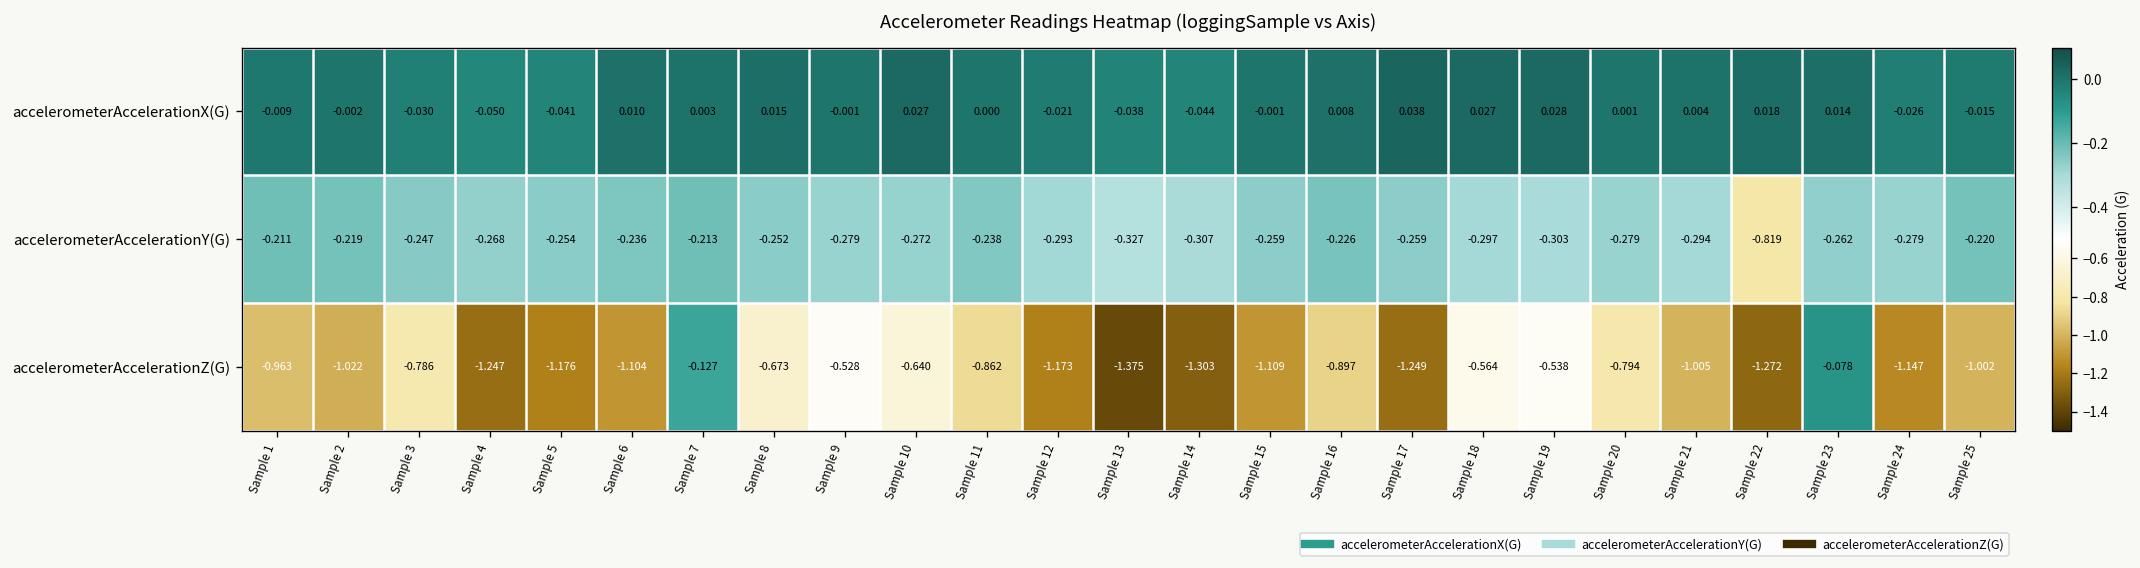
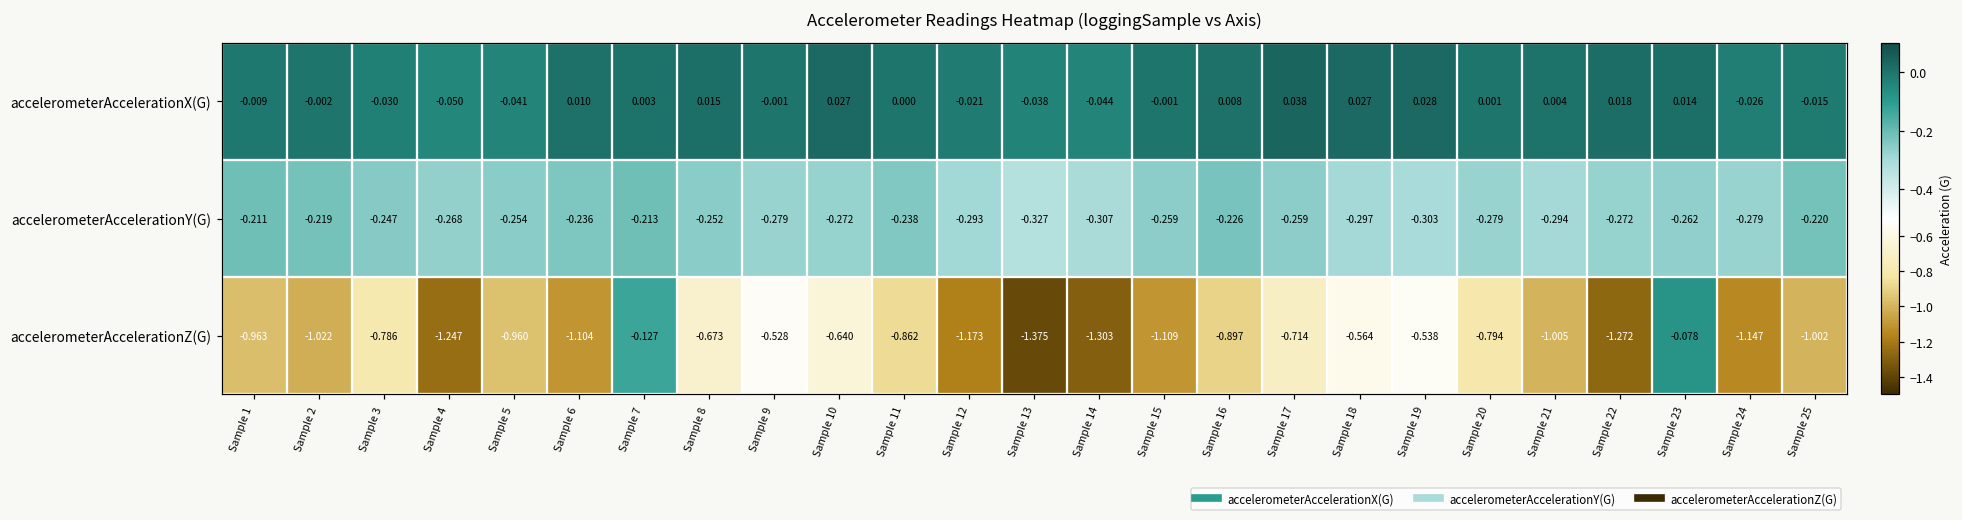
  {
    "accelerometerAccelerationX(G)": {
      "Sample 1": -0.009,
      "Sample 2": -0.002,
      "Sample 3": -0.030,
      "Sample 4": -0.050,
      "Sample 5": -0.041,
      "Sample 6": 0.010,
      "Sample 7": 0.003,
      "Sample 8": 0.015,
      "Sample 9": -0.001,
      "Sample 10": 0.027,
      "Sample 11": 0.000,
      "Sample 12": -0.021,
      "Sample 13": -0.038,
      "Sample 14": -0.044,
      "Sample 15": -0.001,
      "Sample 16": 0.008,
      "Sample 17": 0.038,
      "Sample 18": 0.027,
      "Sample 19": 0.028,
      "Sample 20": 0.001,
      "Sample 21": 0.004,
      "Sample 22": 0.018,
      "Sample 23": 0.014,
      "Sample 24": -0.026,
      "Sample 25": -0.015
    },
    "accelerometerAccelerationY(G)": {
      "Sample 1": -0.211,
      "Sample 2": -0.219,
      "Sample 3": -0.247,
      "Sample 4": -0.268,
      "Sample 5": -0.254,
      "Sample 6": -0.236,
      "Sample 7": -0.213,
      "Sample 8": -0.252,
      "Sample 9": -0.279,
      "Sample 10": -0.272,
      "Sample 11": -0.238,
      "Sample 12": -0.293,
      "Sample 13": -0.327,
      "Sample 14": -0.307,
      "Sample 15": -0.259,
      "Sample 16": -0.226,
      "Sample 17": -0.259,
      "Sample 18": -0.297,
      "Sample 19": -0.303,
      "Sample 20": -0.279,
      "Sample 21": -0.294,
-     "Sample 22": -0.819,
+     "Sample 22": -0.272,
      "Sample 23": -0.262,
      "Sample 24": -0.279,
      "Sample 25": -0.220
    },
    "accelerometerAccelerationZ(G)": {
      "Sample 1": -0.963,
      "Sample 2": -1.022,
      "Sample 3": -0.786,
      "Sample 4": -1.247,
-     "Sample 5": -1.176,
+     "Sample 5": -0.960,
      "Sample 6": -1.104,
      "Sample 7": -0.127,
      "Sample 8": -0.673,
      "Sample 9": -0.528,
      "Sample 10": -0.640,
      "Sample 11": -0.862,
      "Sample 12": -1.173,
      "Sample 13": -1.375,
      "Sample 14": -1.303,
      "Sample 15": -1.109,
      "Sample 16": -0.897,
-     "Sample 17": -1.249,
+     "Sample 17": -0.714,
      "Sample 18": -0.564,
      "Sample 19": -0.538,
      "Sample 20": -0.794,
      "Sample 21": -1.005,
      "Sample 22": -1.272,
      "Sample 23": -0.078,
      "Sample 24": -1.147,
      "Sample 25": -1.002
    }
  }
